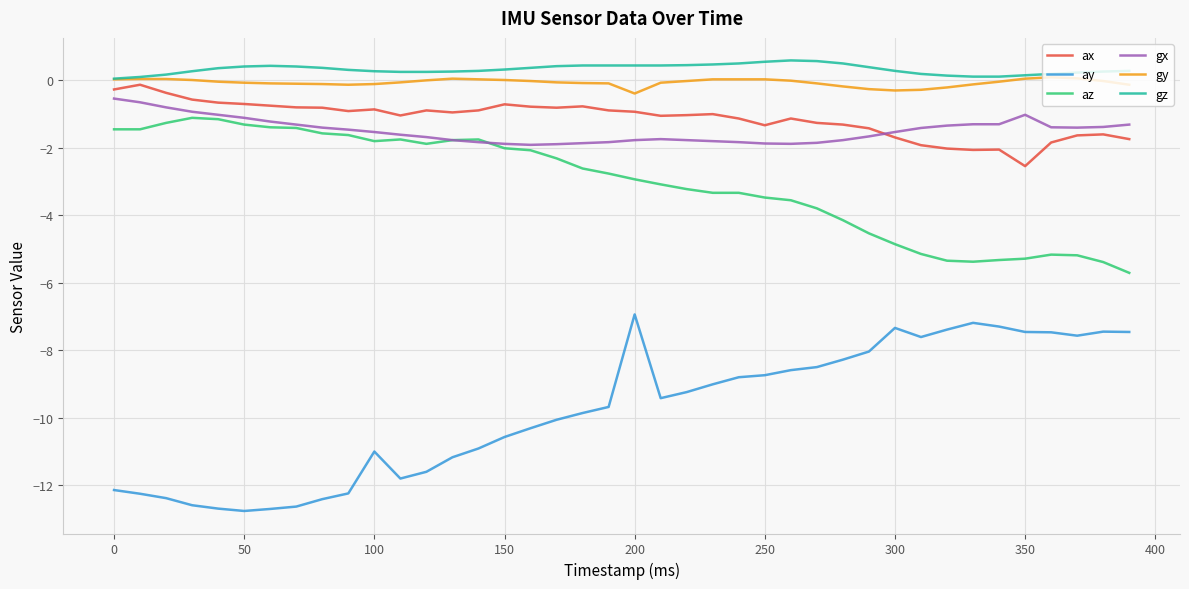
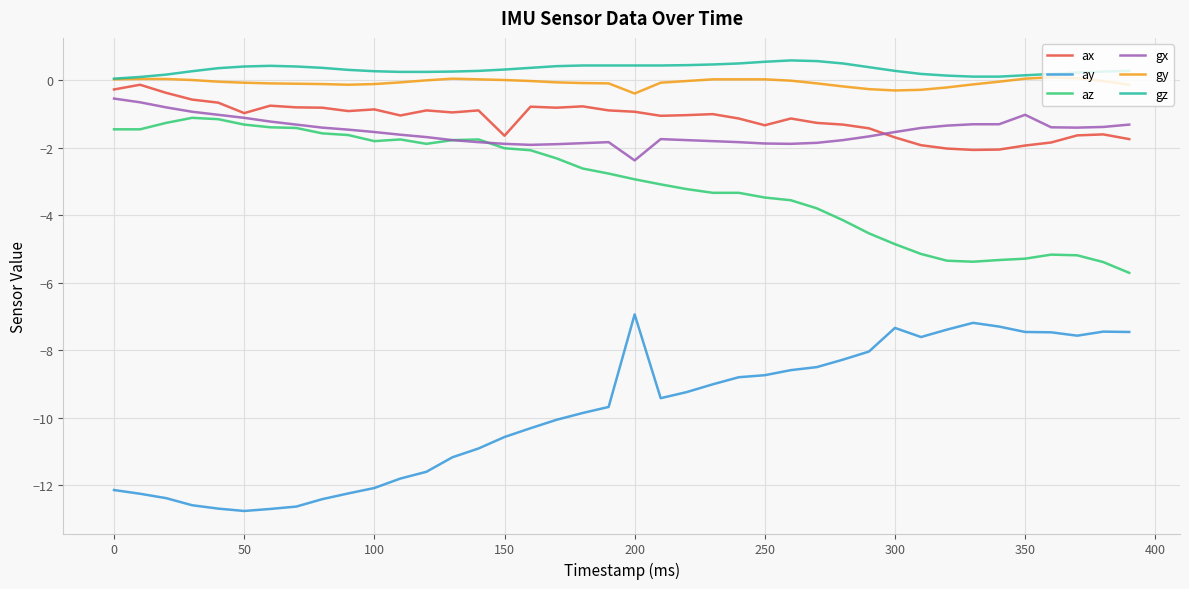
  {
    "ax": {
      "0": -0.3,
-     "50": -0.7,
+     "50": -1.0,
      "100": -0.9,
-     "150": -0.7,
+     "150": -1.7,
      "200": -0.9,
      "250": -1.3,
      "300": -1.7,
-     "350": -2.6
+     "350": -1.9
    },
    "ay": {
      "0": -12.1,
      "50": -12.8,
-     "100": -11.0,
+     "100": -12.1,
      "150": -10.6,
      "200": -6.9,
      "250": -8.7,
      "300": -7.3,
      "350": -7.5
    },
    "gx": {
      "0": -0.6,
      "50": -1.1,
      "100": -1.5,
      "150": -1.9,
-     "200": -1.8,
+     "200": -2.4,
      "250": -1.9,
      "300": -1.5,
      "350": -1.0
    },
    "gy": {
      "50": -0.1,
      "100": -0.1,
      "150": 0.0,
      "200": -0.4,
      "250": 0.0,
      "300": -0.3,
      "350": 0.0
    }
  }
